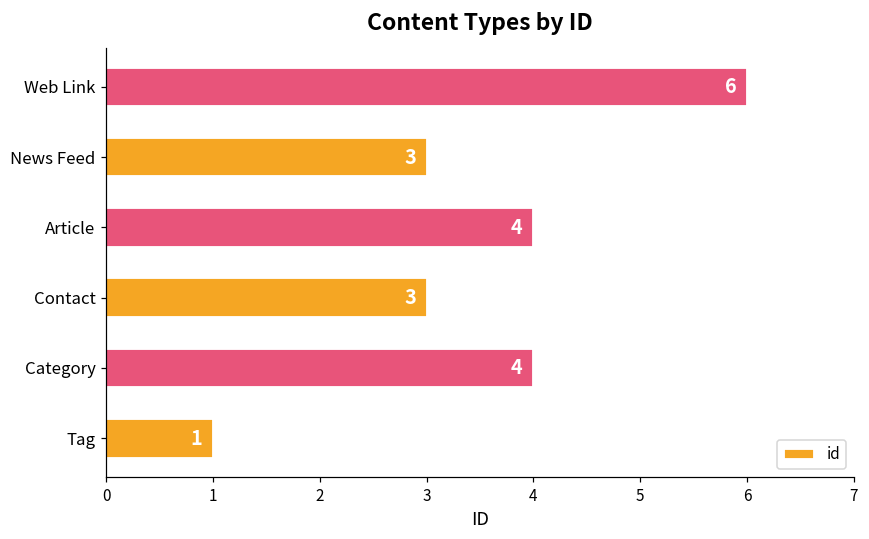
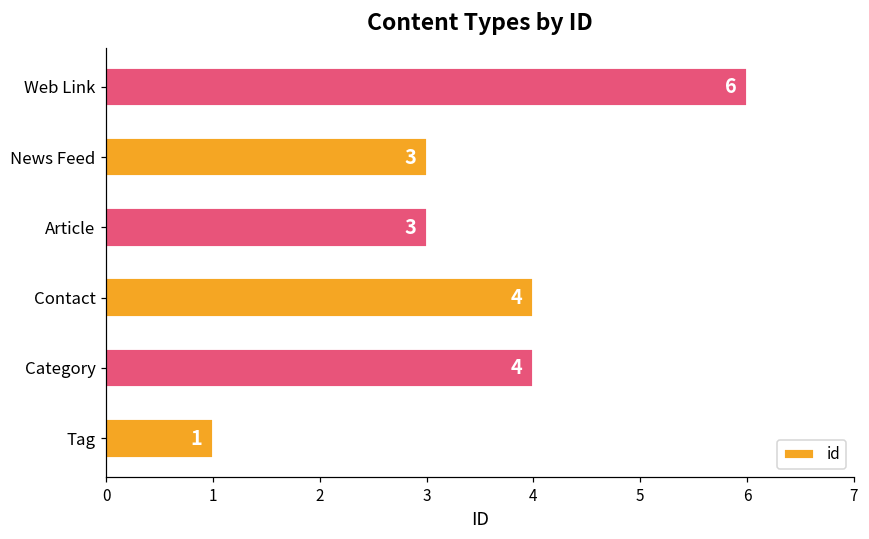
  {
    "Web Link": 6,
    "News Feed": 3,
-   "Article": 4,
-   "Contact": 3,
+   "Article": 3,
+   "Contact": 4,
    "Category": 4,
    "Tag": 1
  }
